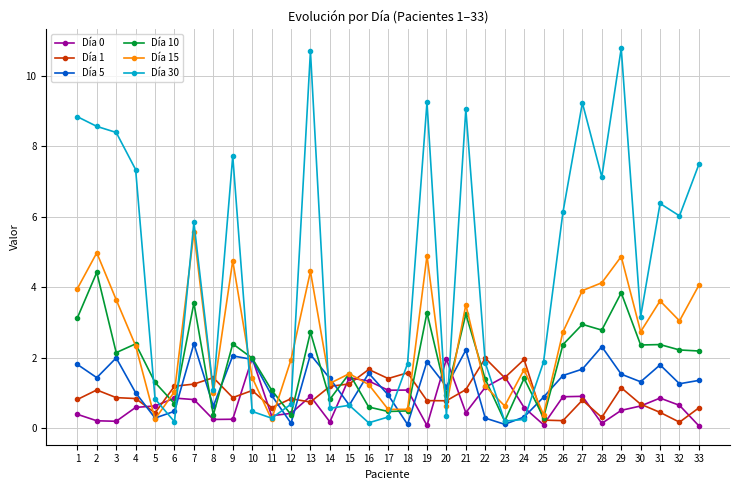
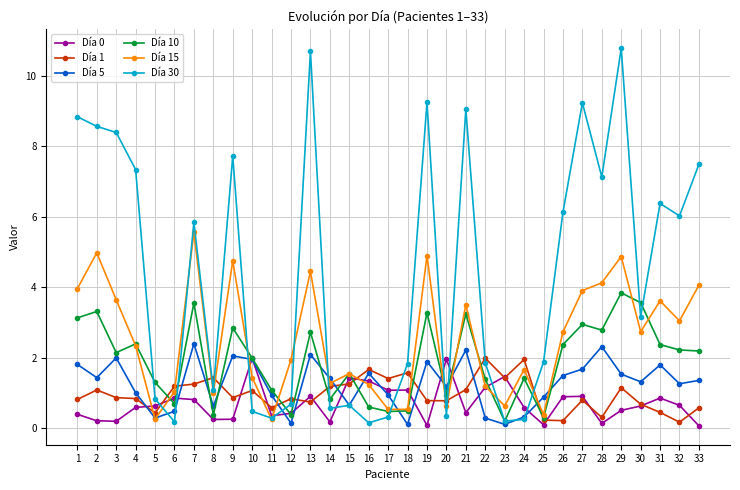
  {
    "Día 0": {
      "1": 0.4,
      "2": 0.2,
      "3": 0.2,
      "4": 0.6,
      "5": 0.6,
      "6": 0.9,
      "7": 0.8,
      "8": 0.3,
      "9": 0.3,
      "13": 0.9,
      "14": 0.2,
      "15": 1.4,
      "16": 1.3,
      "17": 1.1,
      "18": 1.1,
      "19": 0.1,
      "20": 2.0,
      "21": 0.4,
      "24": 0.6,
      "25": 0.1,
      "26": 0.9,
      "27": 0.9,
      "28": 0.1,
      "29": 0.5,
      "31": 0.9,
      "32": 0.7,
      "33": 0.1
    },
    "Día 1": {
      "1": 0.8,
      "2": 1.1,
      "3": 0.9,
      "4": 0.8,
      "5": 0.4,
      "6": 1.2,
      "7": 1.3,
      "8": 1.4,
      "9": 0.9,
      "10": 1.1,
      "11": 0.6,
      "12": 0.8,
      "13": 0.7,
      "14": 1.2,
      "15": 1.3,
      "16": 1.7,
      "17": 1.4,
      "18": 1.6,
      "19": 0.8,
      "20": 0.8,
      "21": 1.1,
      "22": 2.0,
      "24": 2.0,
      "26": 0.2,
      "27": 0.8,
      "28": 0.3,
      "29": 1.2,
      "31": 0.5,
      "32": 0.2,
      "33": 0.6
    },
    "Día 5": {
      "1": 1.8,
      "2": 1.4,
      "3": 2.0,
      "4": 1.0,
      "6": 0.5,
      "7": 2.4,
      "8": 0.6,
      "9": 2.1,
      "11": 0.9,
      "12": 0.1,
      "13": 2.1,
      "14": 1.4,
      "16": 1.6,
      "17": 0.9,
      "18": 0.1,
      "19": 1.9,
      "20": 1.2,
      "21": 2.2,
      "22": 0.3,
      "23": 0.1,
      "25": 0.9,
      "26": 1.5,
      "27": 1.7,
      "28": 2.3,
      "29": 1.5,
      "30": 1.3,
      "31": 1.8,
      "32": 1.3,
      "33": 1.4
    },
    "Día 10": {
      "1": 3.1,
-     "2": 4.4,
+     "2": 3.3,
      "3": 2.1,
      "5": 1.3,
      "6": 0.7,
      "7": 3.6,
      "8": 0.4,
-     "9": 2.4,
+     "9": 2.8,
      "11": 1.1,
      "13": 2.7,
      "14": 0.8,
      "16": 0.6,
      "19": 3.3,
      "20": 0.9,
      "21": 3.2,
      "22": 1.4,
      "24": 1.4,
      "26": 2.4,
      "27": 2.9,
      "28": 2.8,
      "29": 3.8,
-     "30": 2.4,
+     "30": 3.6,
      "31": 2.4,
      "32": 2.2,
      "33": 2.2
    },
    "Día 15": {
      "1": 4.0,
      "2": 5.0,
      "3": 3.6,
      "6": 1.0,
      "7": 5.6,
      "9": 4.8,
      "10": 1.4,
      "12": 1.9,
      "13": 4.4,
      "14": 1.3,
      "16": 1.2,
      "19": 4.9,
      "20": 0.6,
      "21": 3.5,
      "23": 0.6,
      "24": 1.7,
      "25": 0.4,
      "26": 2.7,
      "27": 3.9,
      "28": 4.1,
      "29": 4.9,
      "30": 2.7,
      "31": 3.6,
      "32": 3.0,
      "33": 4.1
    },
    "Día 30": {
      "1": 8.8,
      "2": 8.6,
      "3": 8.4,
      "4": 7.3,
      "5": 0.8,
      "6": 0.2,
      "7": 5.8,
      "9": 7.7,
      "10": 0.5,
      "12": 0.7,
      "13": 10.7,
      "14": 0.6,
      "16": 0.2,
      "17": 0.3,
      "18": 1.8,
      "19": 9.2,
      "20": 0.4,
      "21": 9.0,
      "22": 1.9,
      "25": 1.9,
      "26": 6.1,
      "27": 9.2,
      "28": 7.1,
      "29": 10.8,
      "30": 3.2,
      "31": 6.4,
      "32": 6.0,
      "33": 7.5
    }
  }
